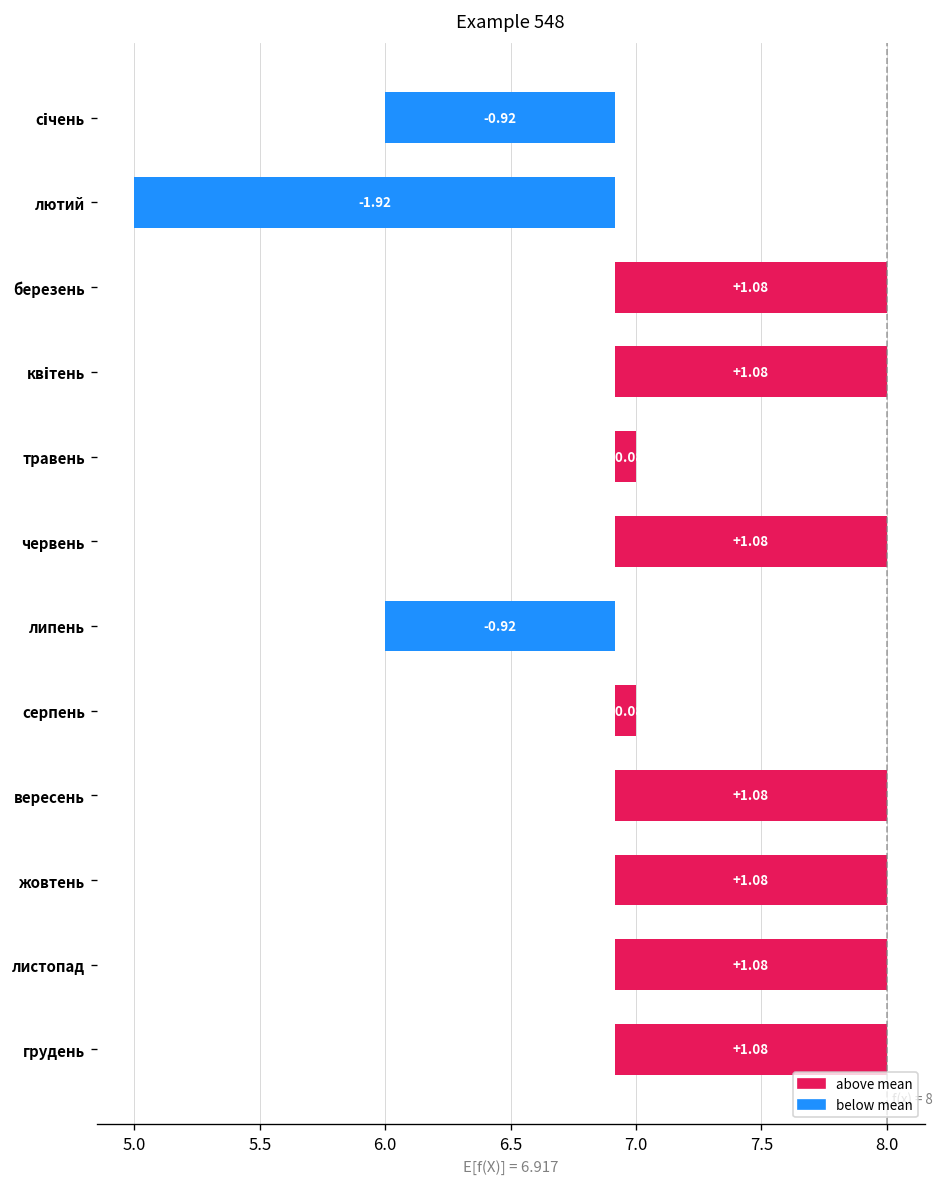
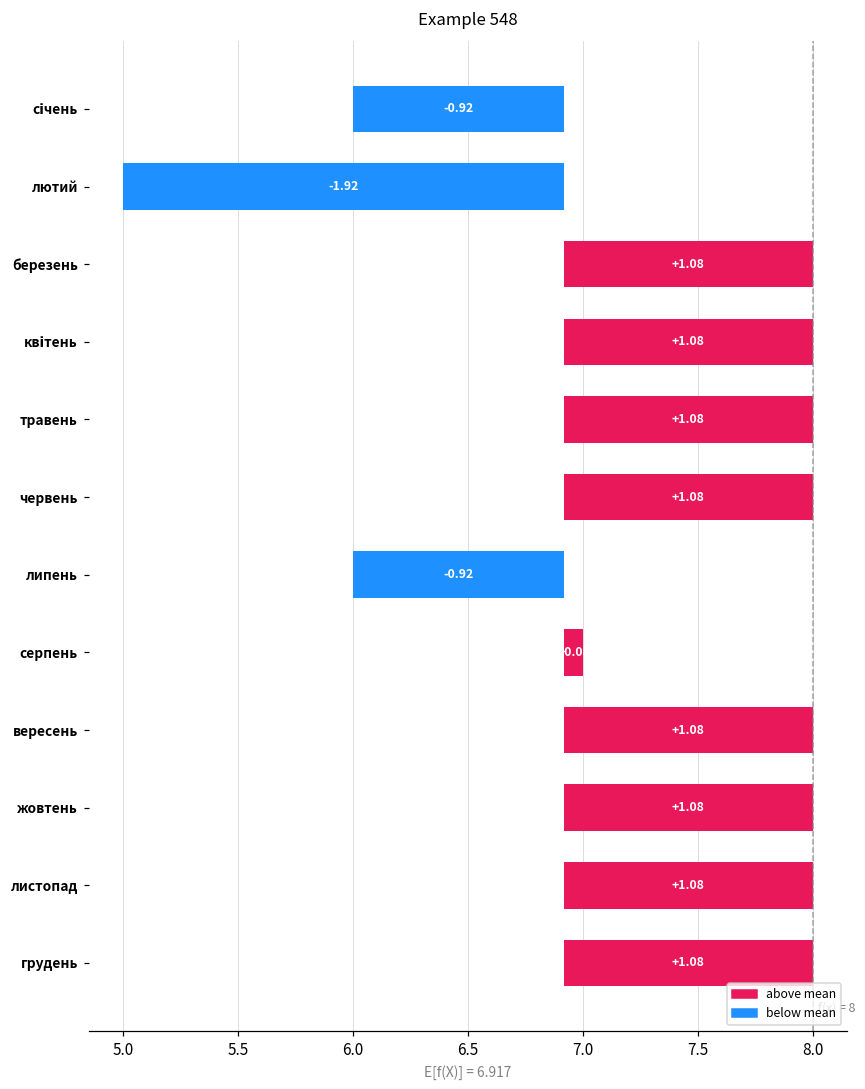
  {
    "січень": "-0.92",
    "лютий": "-1.92",
    "березень": "+1.08",
    "квітень": "+1.08",
-   "травень": "+0.08",
+   "травень": "+1.08",
    "червень": "+1.08",
    "липень": "-0.92",
    "серпень": "+0.08",
    "вересень": "+1.08",
    "жовтень": "+1.08",
    "листопад": "+1.08",
    "грудень": "+1.08"
  }
